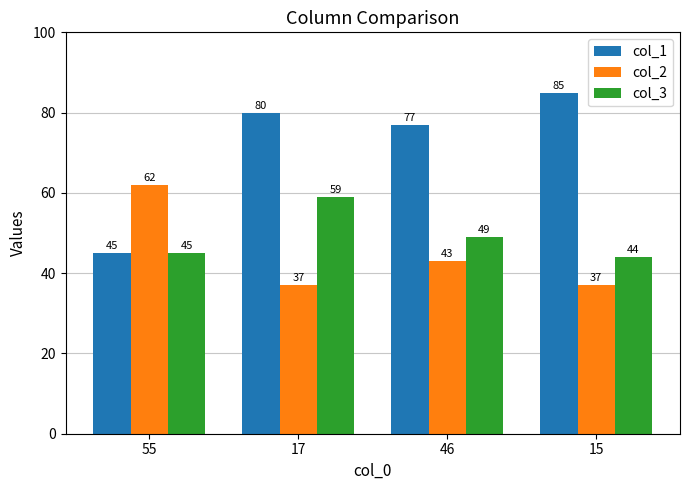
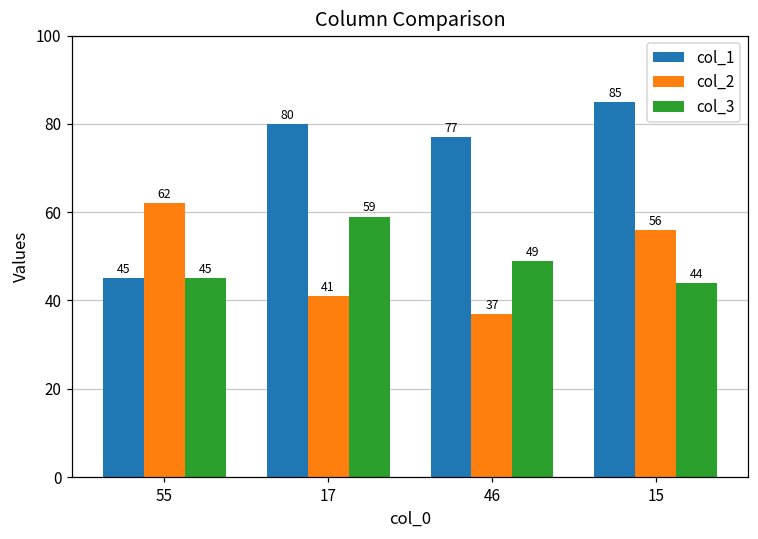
  {
    "col_1": {
      "55": 45,
      "17": 80,
      "46": 77,
      "15": 85
    },
    "col_2": {
      "55": 62,
-     "17": 37,
-     "46": 43,
-     "15": 37
+     "17": 41,
+     "46": 37,
+     "15": 56
    },
    "col_3": {
      "55": 45,
      "17": 59,
      "46": 49,
      "15": 44
    }
  }
